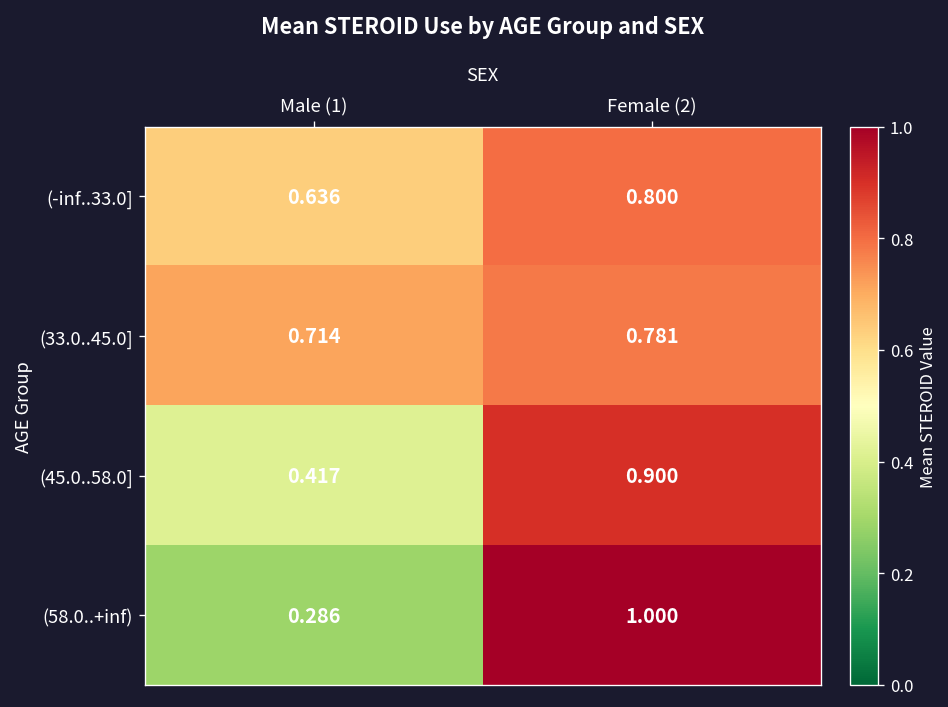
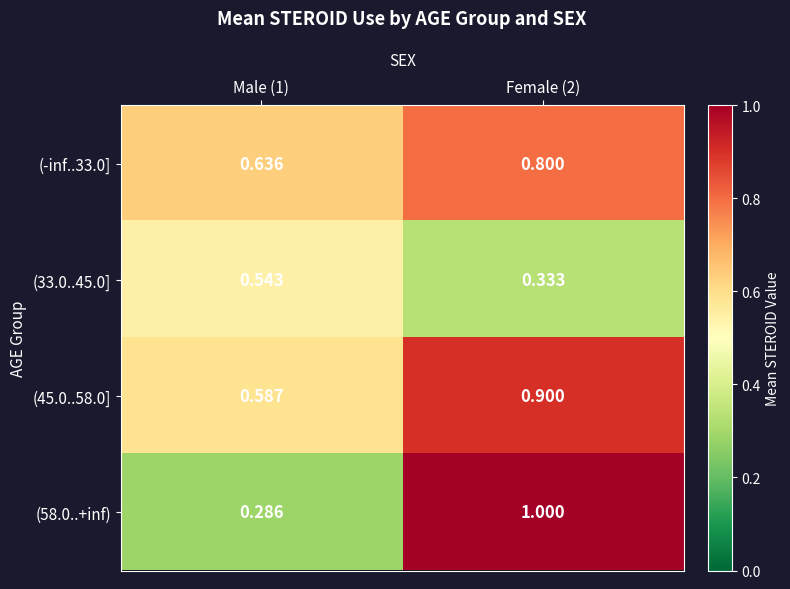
  {
    "(-inf..33.0]": {
      "Male (1)": 0.636,
      "Female (2)": 0.800
    },
    "(33.0..45.0]": {
-     "Male (1)": 0.714,
-     "Female (2)": 0.781
+     "Male (1)": 0.543,
+     "Female (2)": 0.333
    },
    "(45.0..58.0]": {
-     "Male (1)": 0.417,
+     "Male (1)": 0.587,
      "Female (2)": 0.900
    },
    "(58.0..+inf)": {
      "Male (1)": 0.286,
      "Female (2)": 1.000
    }
  }
